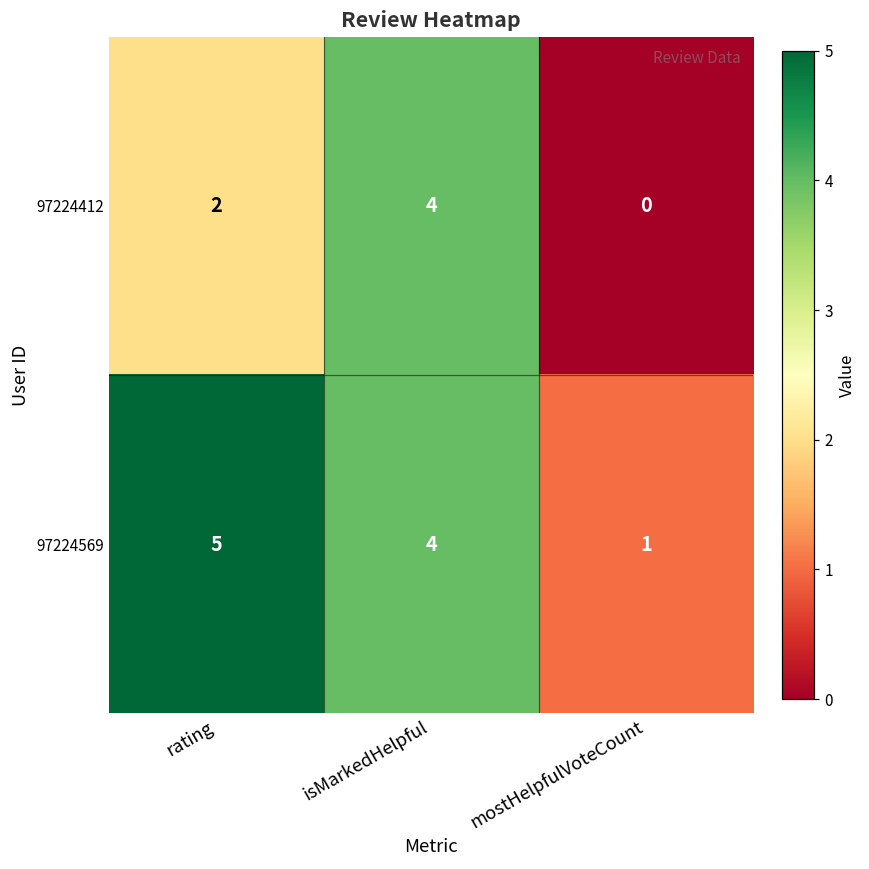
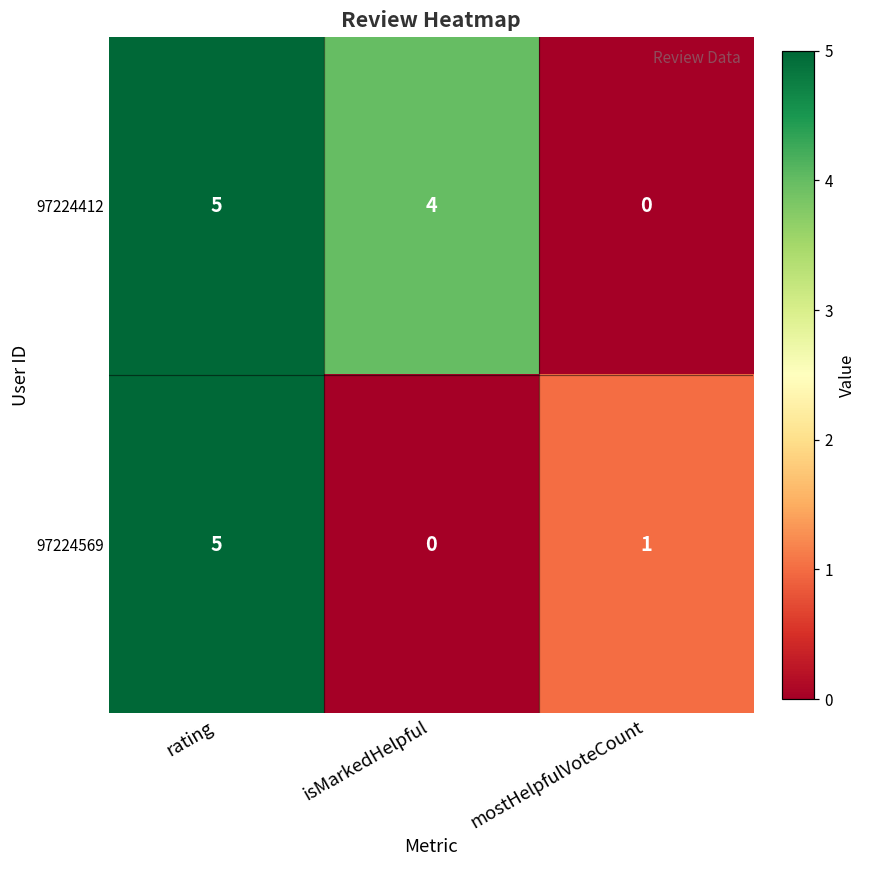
  {
    "97224412": {
-     "rating": 2,
+     "rating": 5,
      "isMarkedHelpful": 4
    },
    "97224569": {
      "rating": 5,
-     "isMarkedHelpful": 4,
+     "isMarkedHelpful": 0,
      "mostHelpfulVoteCount": 1
    }
  }
